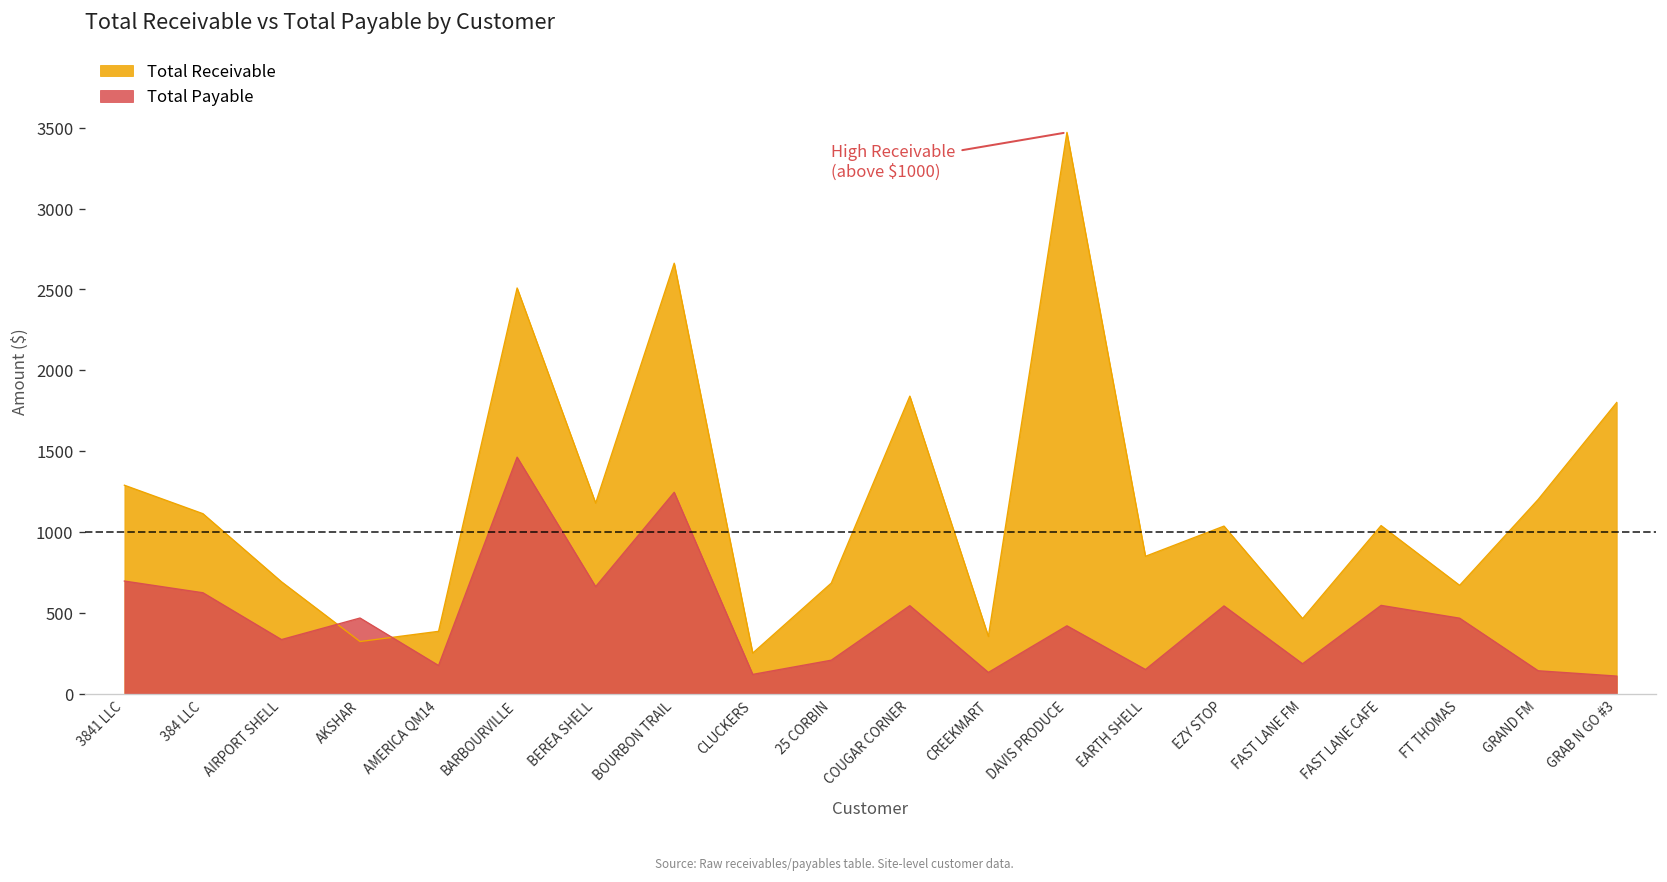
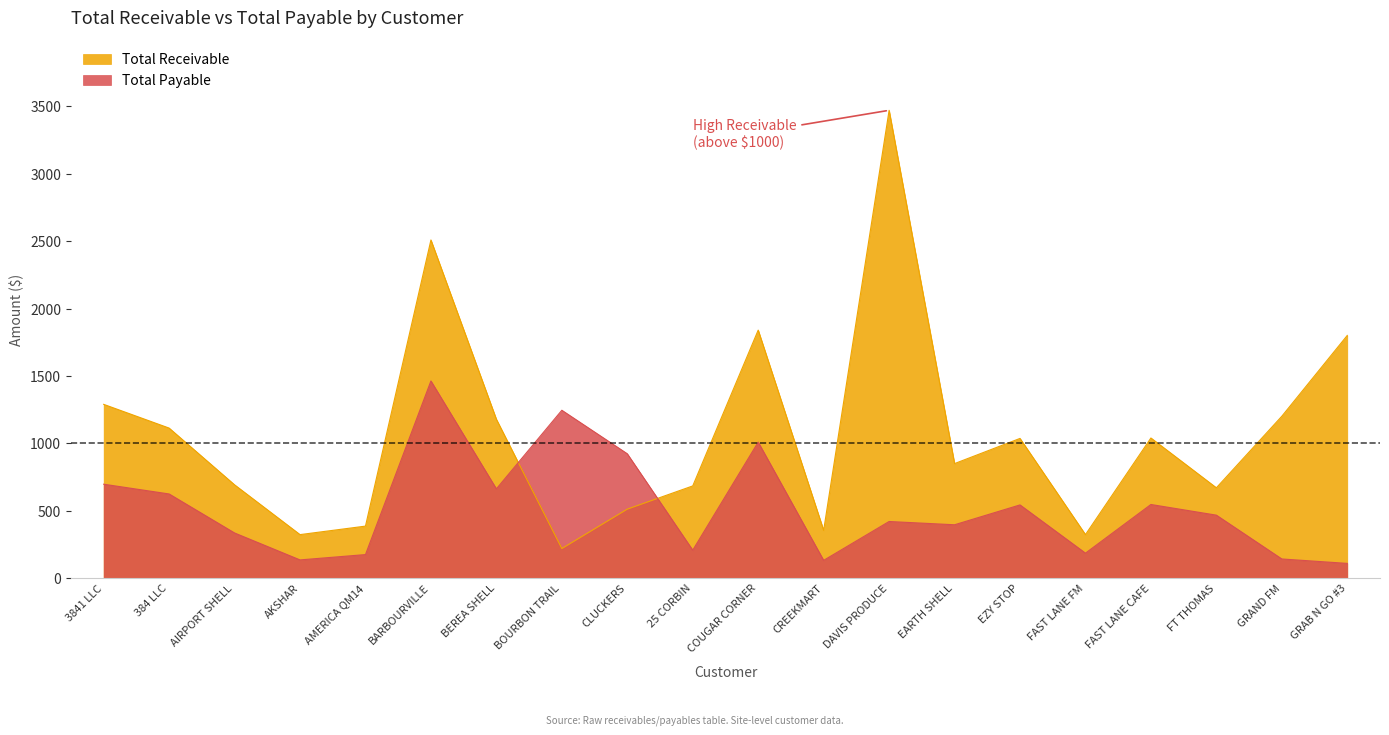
  {
    "Total Receivable": {
      "3841 LLC": 1290,
      "384 LLC": 1110,
      "AIRPORT SHELL": 690,
      "AKSHAR": 320,
      "AMERICA QM14": 380,
      "BARBOURVILLE": 2510,
      "BEREA SHELL": 1180,
-     "BOURBON TRAIL": 2660,
-     "CLUCKERS": 250,
+     "BOURBON TRAIL": 220,
+     "CLUCKERS": 510,
      "25 CORBIN": 680,
      "COUGAR CORNER": 1840,
      "CREEKMART": 350,
      "EARTH SHELL": 850,
      "EZY STOP": 1040,
-     "FAST LANE FM": 460,
+     "FAST LANE FM": 320,
      "FAST LANE CAFE": 1040,
      "FT THOMAS": 670,
      "GRAND FM": 1200,
      "GRAB N GO #3": 1800
    },
    "Total Payable": {
      "3841 LLC": 700,
      "384 LLC": 620,
      "AIRPORT SHELL": 330,
-     "AKSHAR": 470,
+     "AKSHAR": 130,
      "AMERICA QM14": 170,
      "BARBOURVILLE": 1460,
      "BEREA SHELL": 660,
      "BOURBON TRAIL": 1240,
-     "CLUCKERS": 120,
+     "CLUCKERS": 920,
      "25 CORBIN": 210,
-     "COUGAR CORNER": 540,
+     "COUGAR CORNER": 1010,
      "CREEKMART": 130,
      "DAVIS PRODUCE": 420,
-     "EARTH SHELL": 150,
+     "EARTH SHELL": 390,
      "EZY STOP": 540,
      "FAST LANE FM": 180,
      "FAST LANE CAFE": 550,
      "FT THOMAS": 470,
      "GRAND FM": 140,
      "GRAB N GO #3": 110
    }
  }
